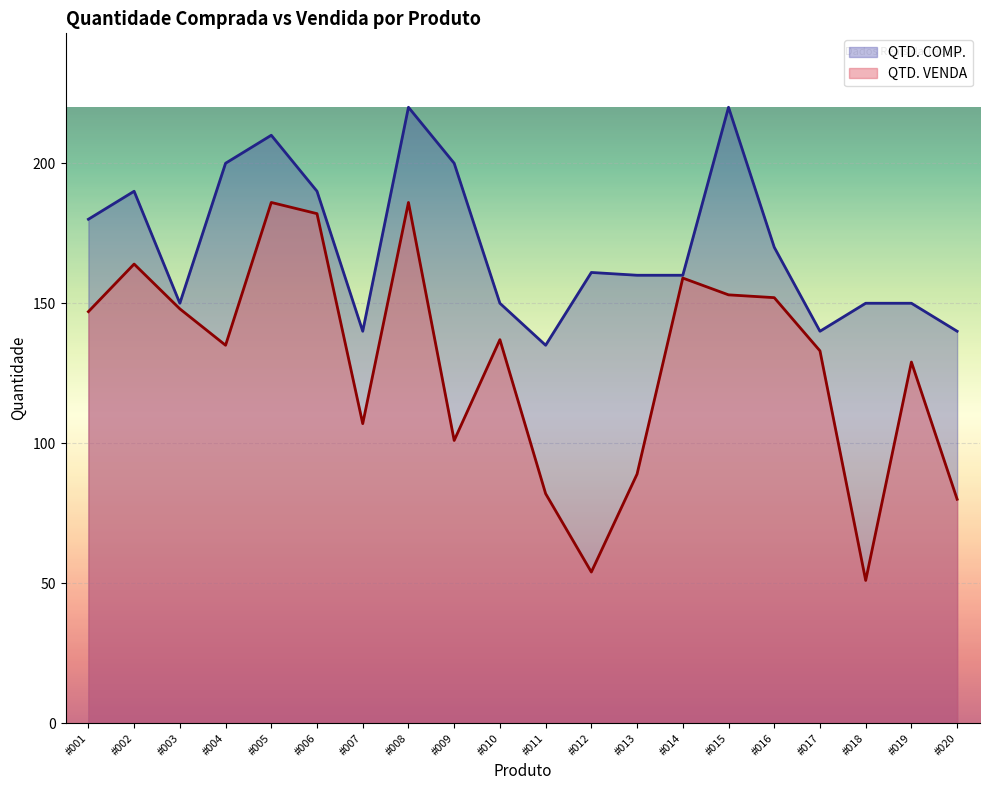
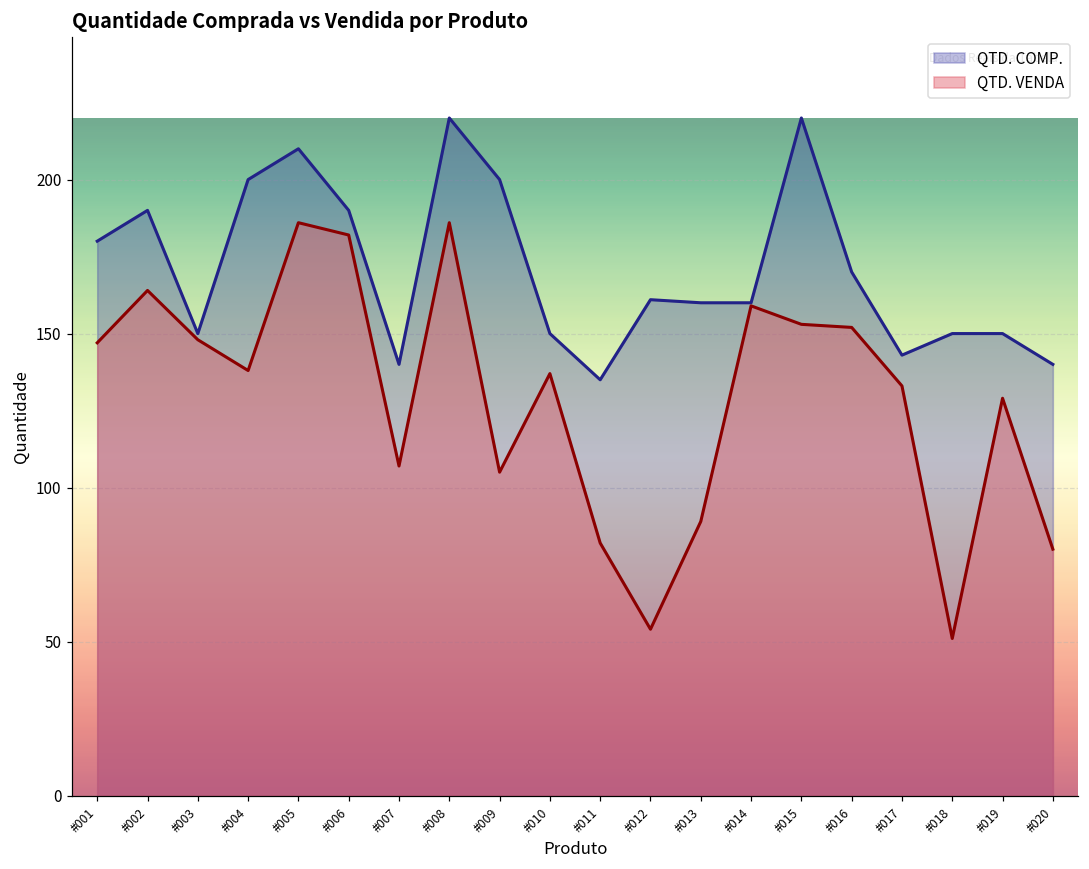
  {
    "QTD. COMP.": {
      "#001": 180,
      "#002": 190,
      "#003": 150,
      "#004": 200,
      "#005": 210,
      "#006": 190,
      "#007": 140,
      "#008": 220,
      "#009": 200,
      "#010": 150,
      "#011": 135,
      "#012": 161,
      "#013": 160,
      "#014": 160,
      "#015": 220,
      "#016": 170,
-     "#017": 140,
+     "#017": 143,
      "#018": 150,
      "#019": 150,
      "#020": 140
    },
    "QTD. VENDA": {
      "#001": 147,
      "#002": 164,
      "#003": 148,
-     "#004": 135,
+     "#004": 138,
      "#005": 186,
      "#006": 182,
      "#007": 107,
      "#008": 186,
-     "#009": 101,
+     "#009": 105,
      "#010": 137,
      "#011": 82,
      "#012": 54,
      "#013": 89,
      "#014": 159,
      "#015": 153,
      "#016": 152,
      "#017": 133,
      "#018": 51,
      "#019": 129,
      "#020": 80
    }
  }
